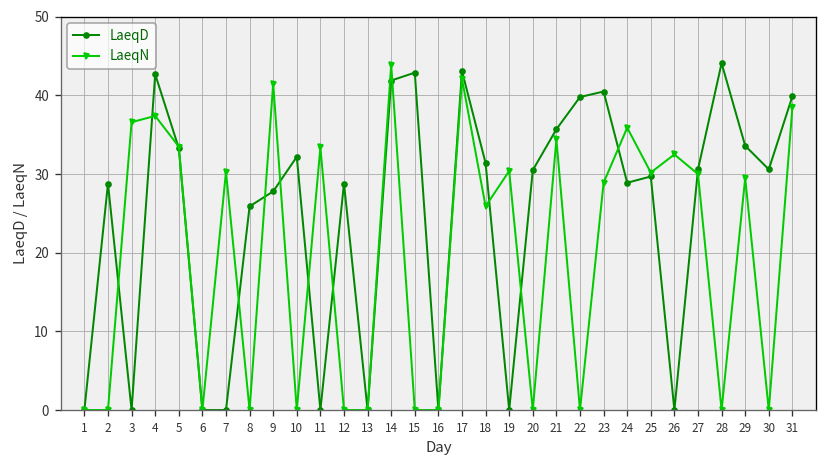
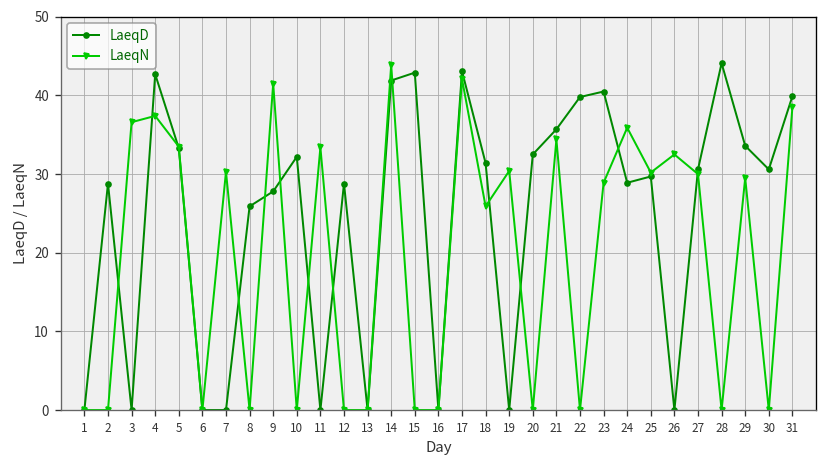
  {
    "LaeqD": {
      "2": 29,
      "3": 0,
      "4": 43,
      "7": 0,
      "8": 26,
      "9": 28,
      "10": 32,
      "11": 0,
      "12": 29,
      "14": 42,
      "15": 43,
      "17": 43,
      "18": 31,
      "19": 0,
-     "20": 31,
+     "20": 33,
      "21": 36,
      "22": 40,
      "23": 41,
      "24": 29,
      "25": 30,
      "26": 0,
      "27": 31,
      "28": 44,
      "29": 34,
      "30": 31,
      "31": 40
    },
    "LaeqN": {
      "2": 0,
      "3": 37,
      "4": 37,
      "7": 30,
      "8": 0,
      "9": 42,
      "10": 0,
      "11": 33,
      "12": 0,
      "14": 44,
      "15": 0,
      "17": 42,
      "18": 26,
      "19": 30,
      "20": 0,
      "21": 34,
      "22": 0,
      "23": 29,
      "24": 36,
      "25": 30,
      "26": 33,
      "27": 30,
      "28": 0,
      "29": 30,
      "30": 0,
      "31": 39
    }
  }
